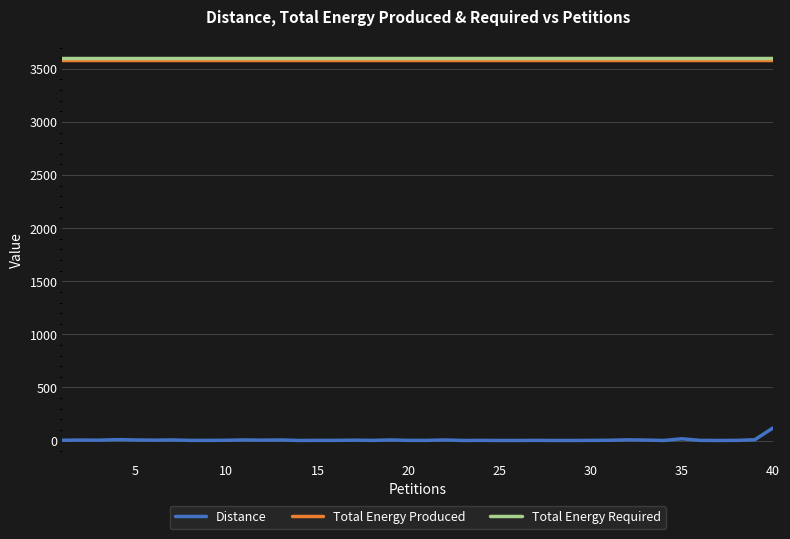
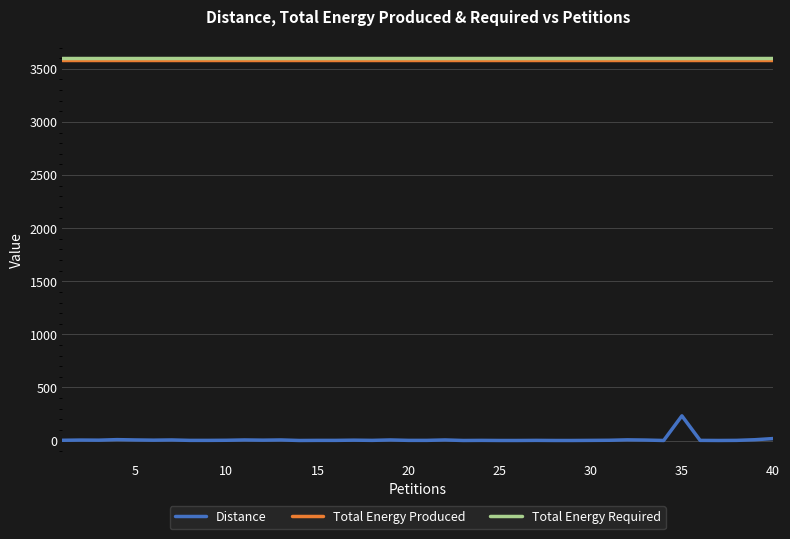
  {
    "Distance": {
      "5": 10,
      "10": 0,
      "15": 0,
      "20": 0,
      "25": 0,
      "30": 0,
-     "35": 20,
-     "40": 120
+     "35": 230,
+     "40": 20
    }
  }
